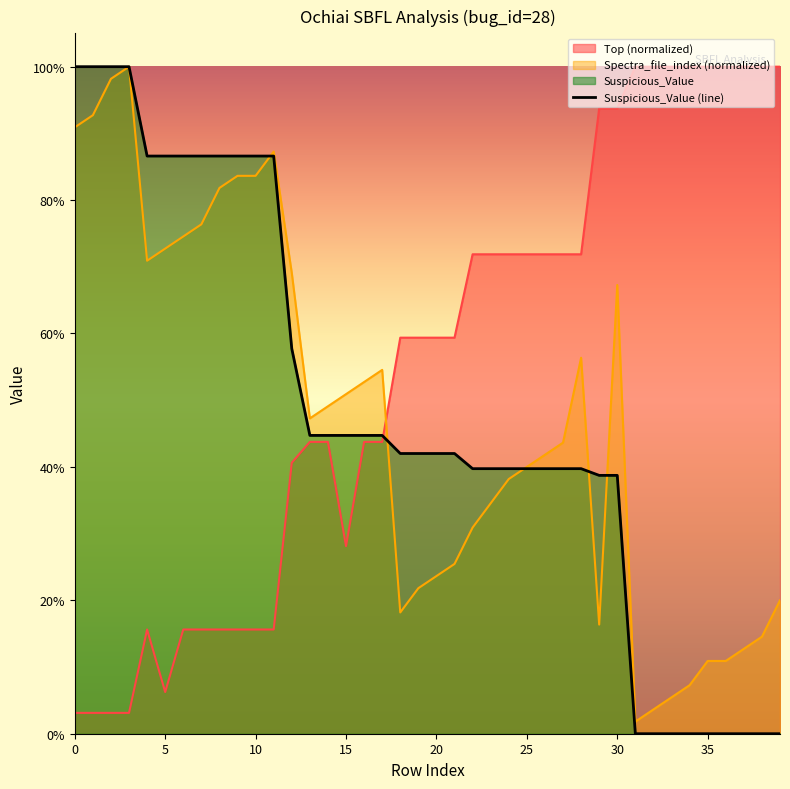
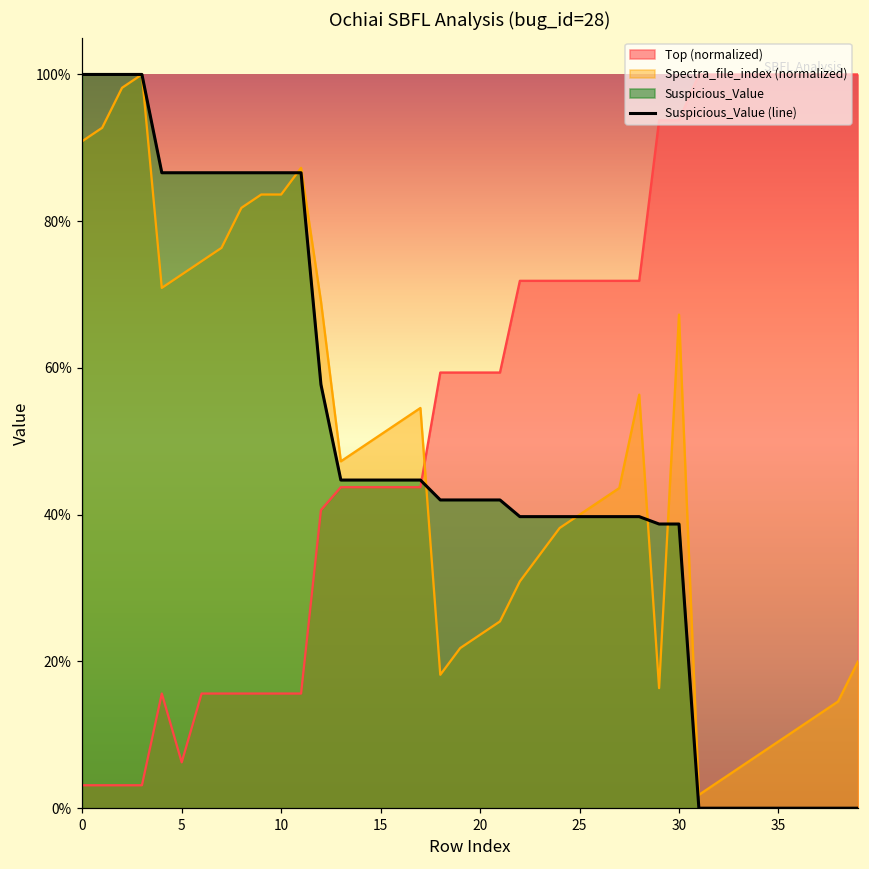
  {
    "Top (normalized)": {
      "0": "3%",
      "5": "6%",
      "10": "16%",
-     "15": "28%",
+     "15": "44%",
      "20": "59%",
      "25": "72%",
      "30": "94%"
    },
    "Spectra_file_index (normalized)": {
      "0": "91%",
      "5": "73%",
      "10": "84%",
      "15": "51%",
      "20": "24%",
      "30": "67%",
-     "35": "11%"
+     "35": "9%"
    },
    "Suspicious_Value": {
      "0": "100%",
      "5": "87%",
      "10": "87%",
      "15": "45%",
      "20": "42%",
      "30": "39%",
      "35": "0%"
    }
  }
